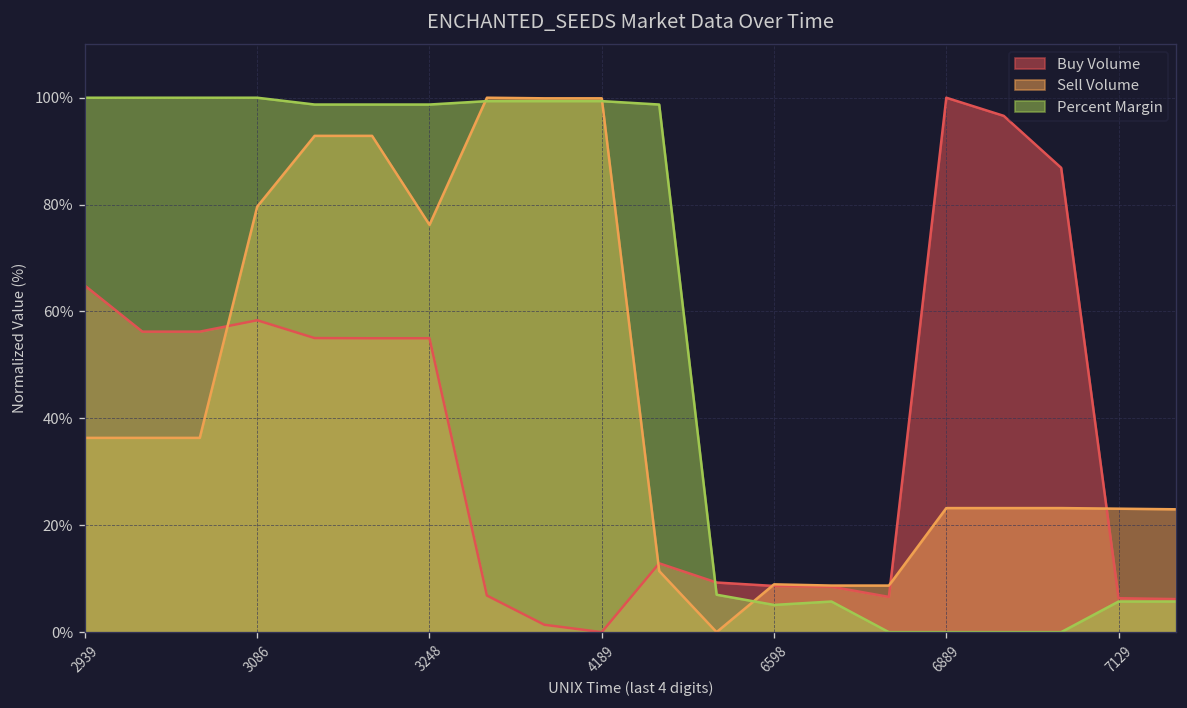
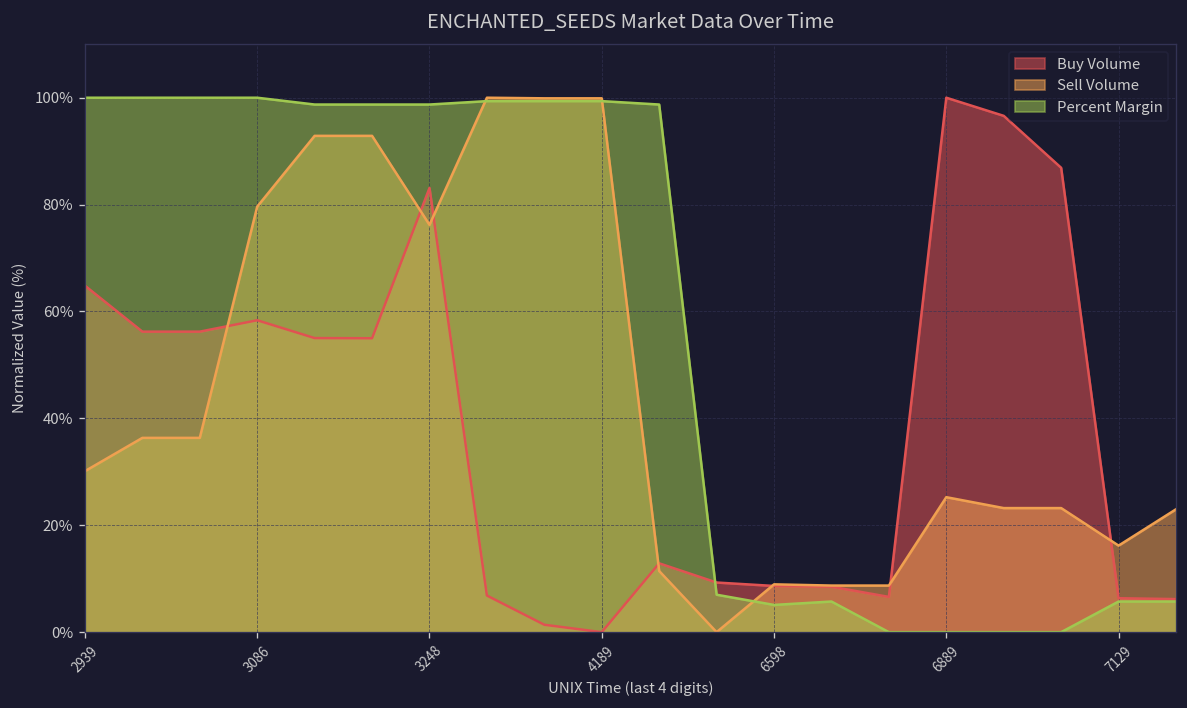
  {
    "Buy Volume": {
      "2939": "65%",
      "3086": "58%",
-     "3248": "55%",
+     "3248": "83%",
      "4189": "0%",
      "6889": "100%",
      "7129": "6%"
    },
    "Sell Volume": {
-     "2939": "36%",
+     "2939": "30%",
      "3086": "80%",
      "3248": "76%",
-     "6889": "23%",
-     "7129": "23%"
+     "6889": "25%",
+     "7129": "16%"
    },
    "Percent Margin": {
      "2939": "100%",
      "3086": "100%",
      "3248": "99%",
      "6598": "5%",
      "6889": "0%",
      "7129": "6%"
    }
  }
